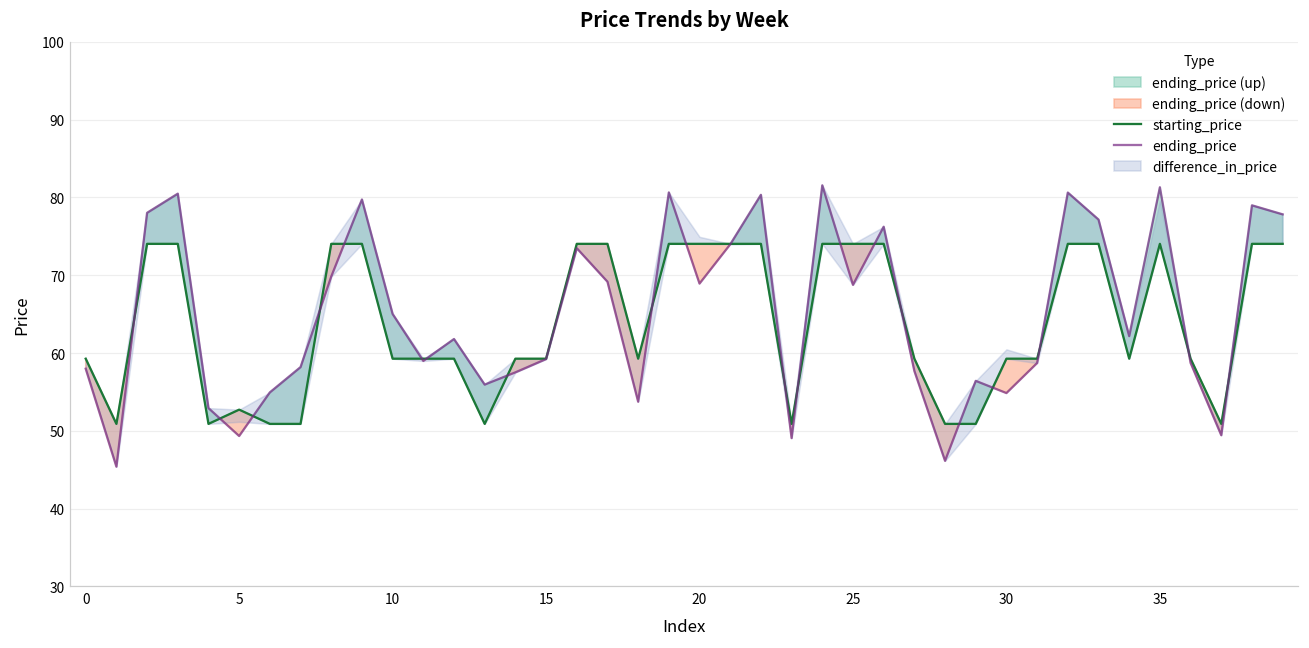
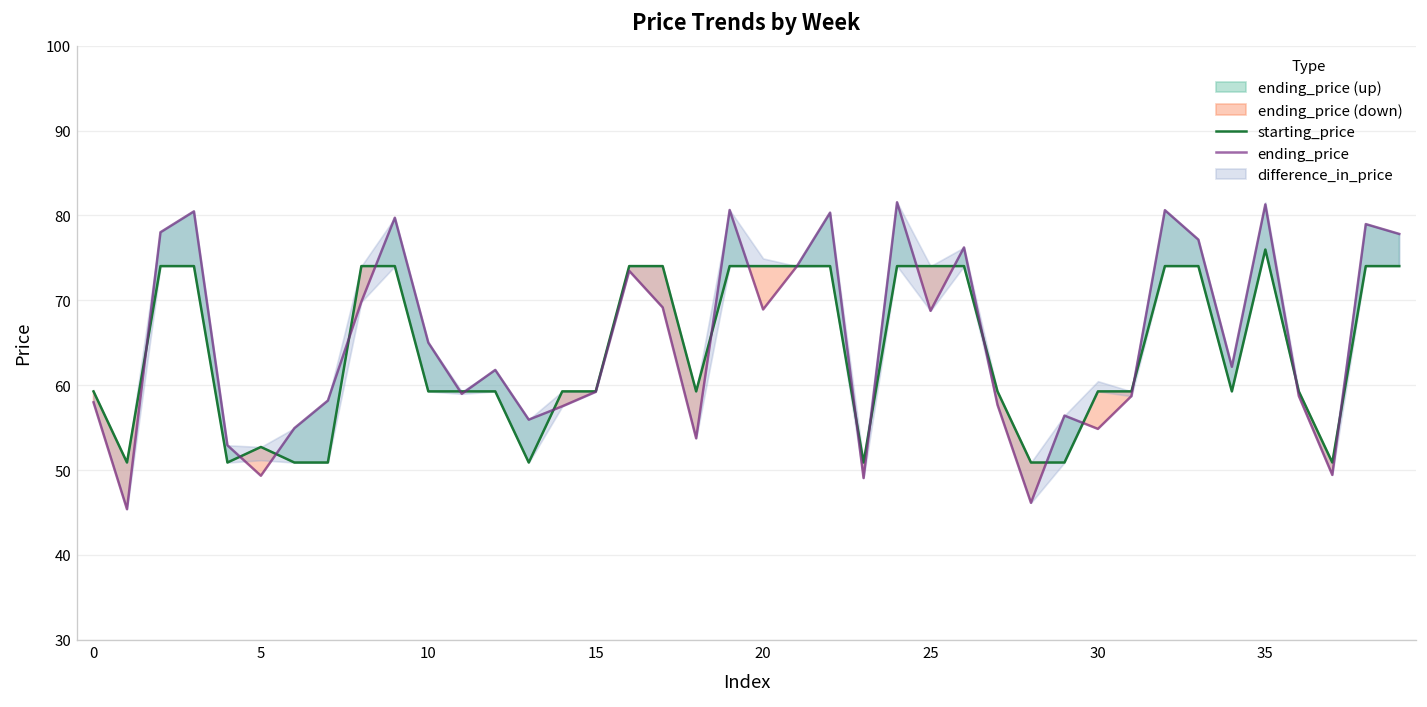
  {
    "starting_price": {
      "10": 59,
      "20": 74,
      "30": 59,
-     "35": 74
+     "35": 76
    },
    "ending_price": {
      "0": 58,
      "5": 49,
      "20": 69,
      "25": 69,
      "30": 55
    }
  }
